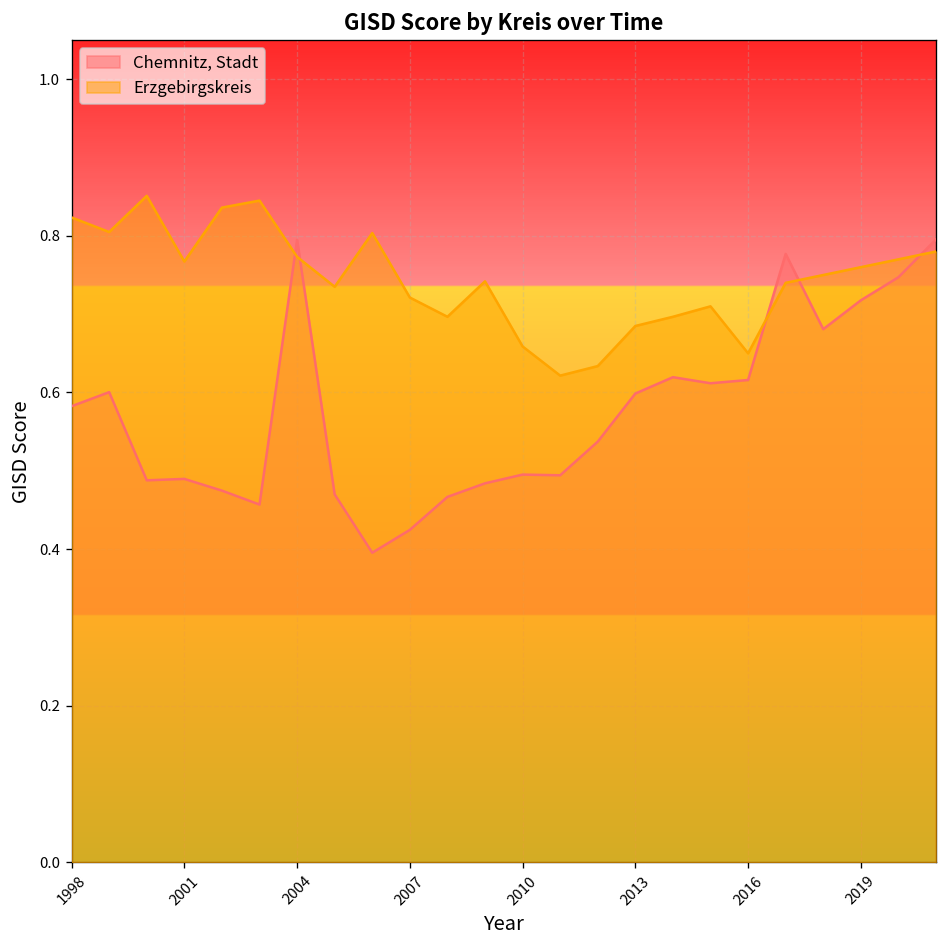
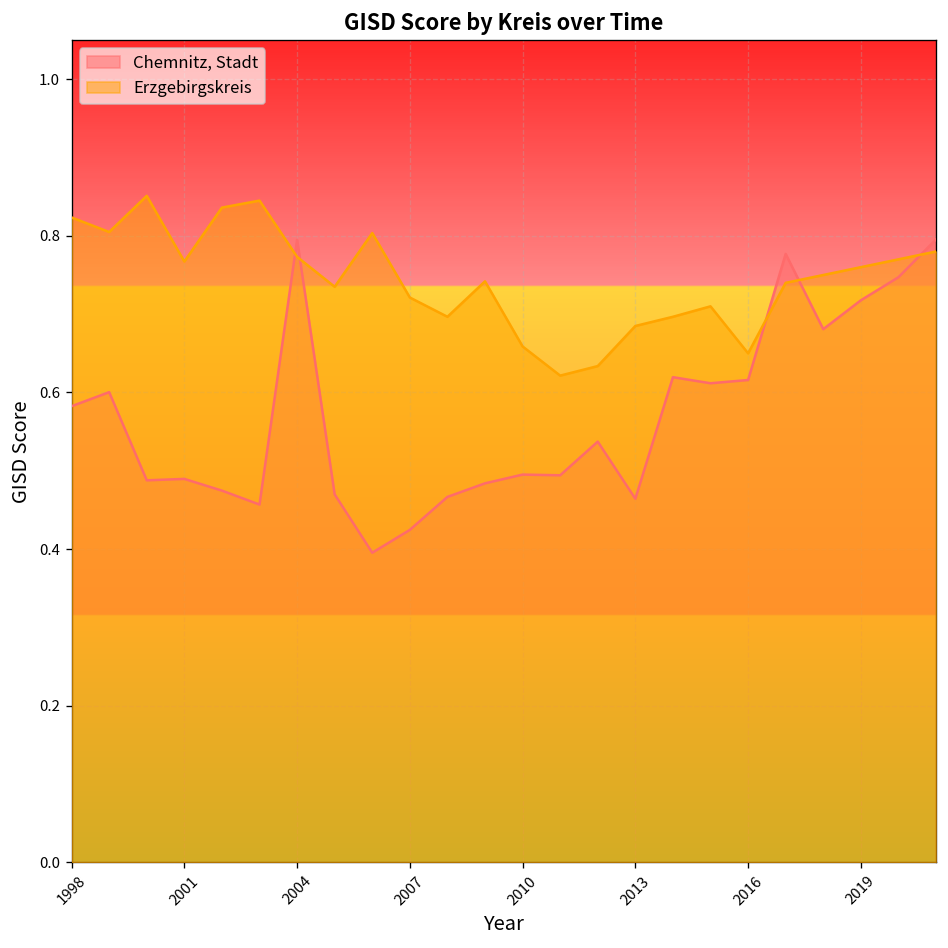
  {
    "Chemnitz, Stadt": {
      "1998": 0.58,
      "2001": 0.49,
      "2004": 0.79,
      "2007": 0.42,
      "2010": 0.50,
-     "2013": 0.60,
+     "2013": 0.46,
      "2016": 0.62,
      "2019": 0.72
    },
    "Erzgebirgskreis": {
      "1998": 0.82,
      "2001": 0.77,
      "2004": 0.77,
      "2007": 0.72,
      "2010": 0.66,
      "2013": 0.68,
      "2016": 0.65,
      "2019": 0.76
    }
  }
